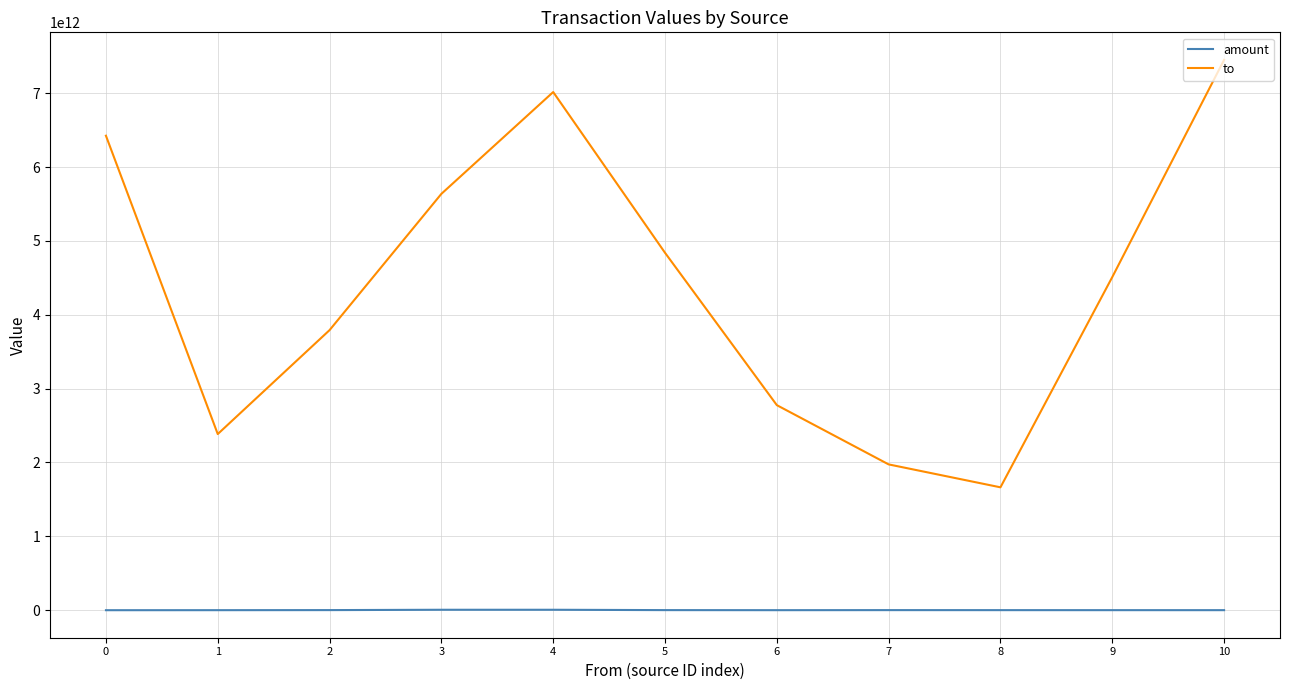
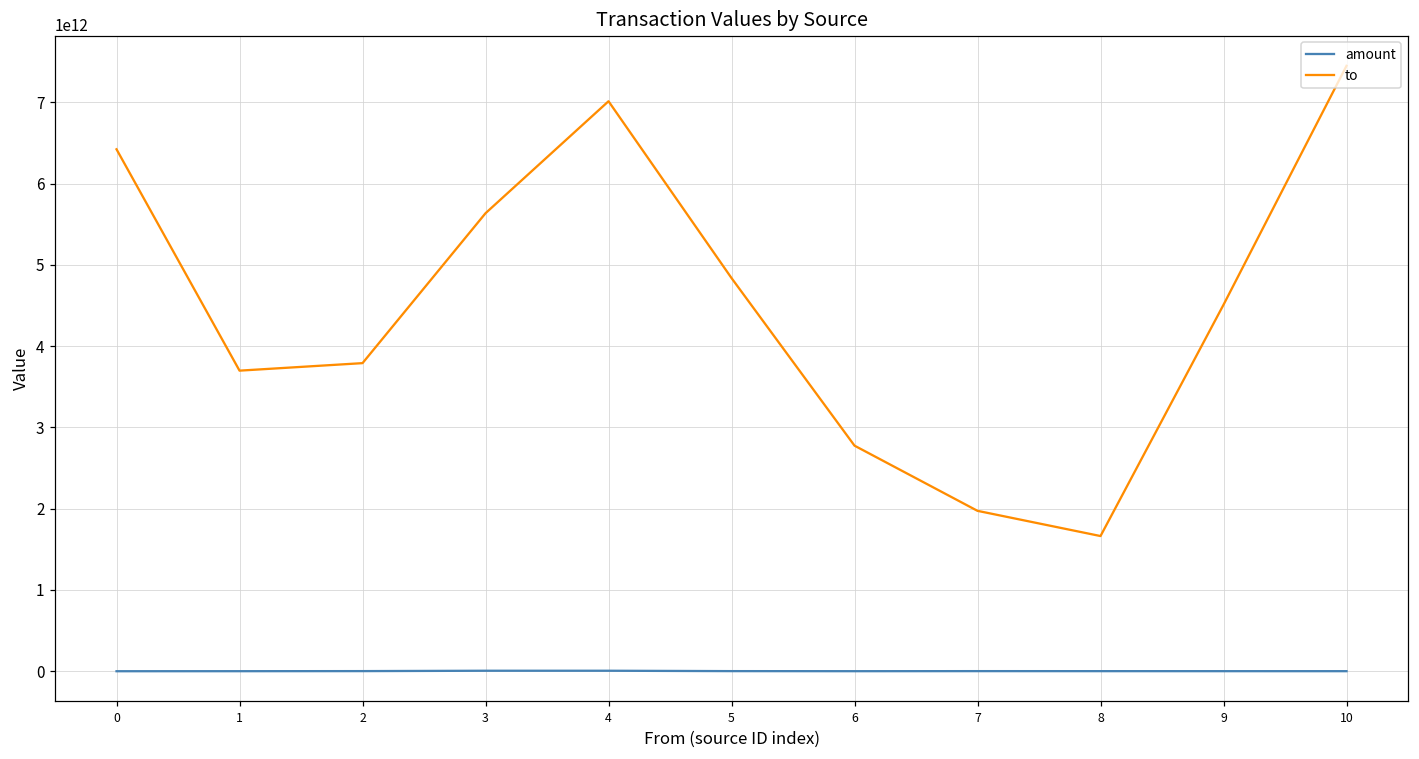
  {
    "amount": {
      "0": 0,
      "1": 0,
      "2": 0,
      "3": 0,
      "4": 0,
      "5": 0,
      "6": 0,
      "7": 0,
      "8": 0,
      "9": 0,
      "10": 0
    },
    "to": {
      "0": 6400000000000,
-     "1": 2400000000000,
+     "1": 3700000000000,
      "2": 3800000000000,
      "3": 5600000000000,
      "4": 7000000000000,
      "5": 4800000000000,
      "6": 2800000000000,
      "7": 2000000000000,
      "8": 1700000000000,
      "9": 4500000000000
    }
  }
